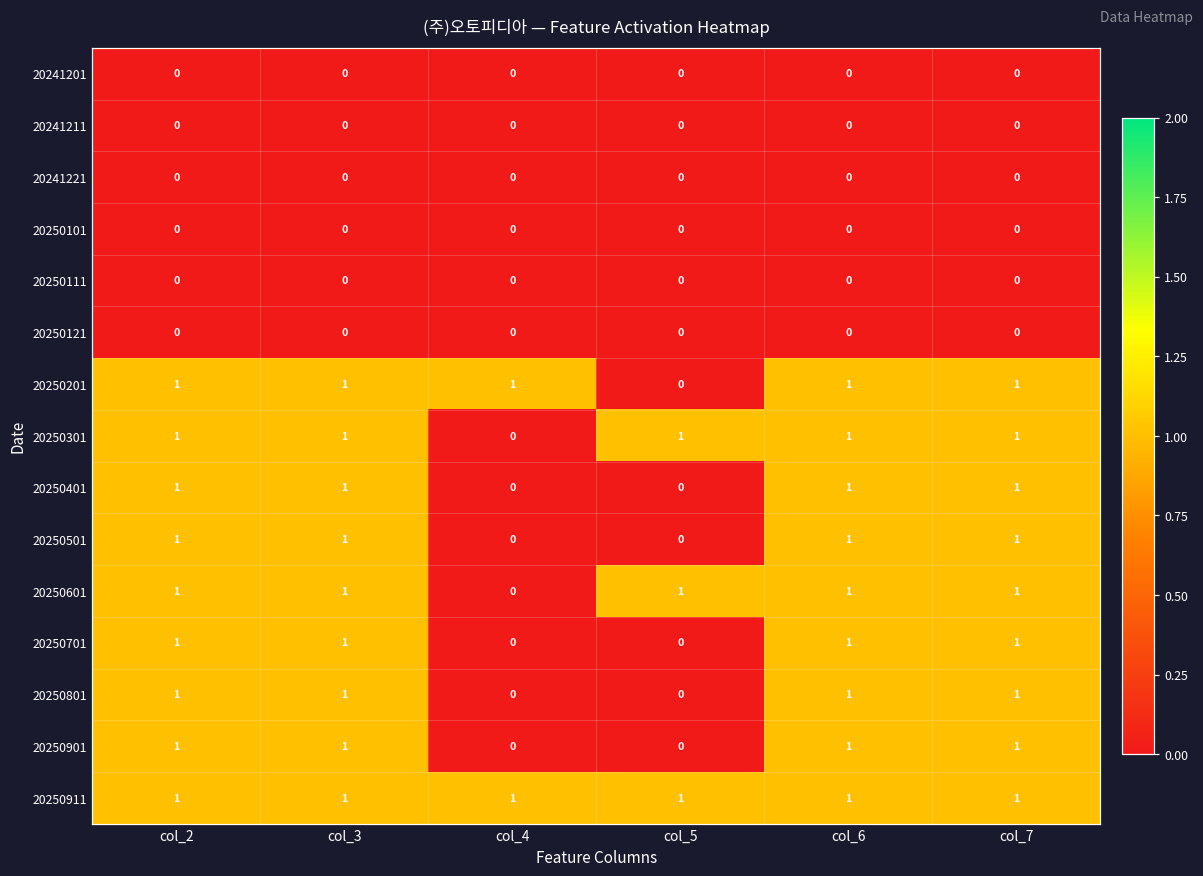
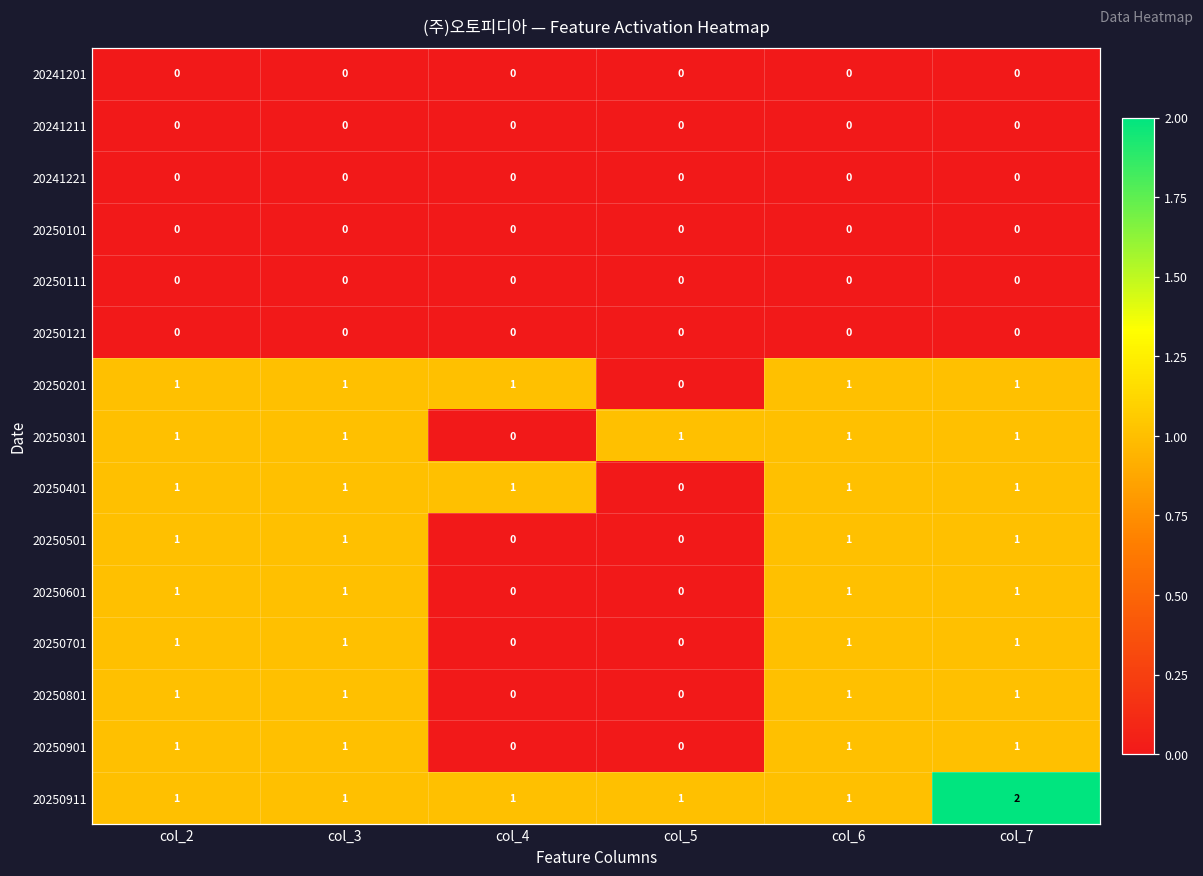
  {
    "20241201": {
      "col_2": 0,
      "col_3": 0,
      "col_4": 0,
      "col_5": 0,
      "col_6": 0,
      "col_7": 0
    },
    "20241211": {
      "col_2": 0,
      "col_3": 0,
      "col_4": 0,
      "col_5": 0,
      "col_6": 0,
      "col_7": 0
    },
    "20241221": {
      "col_2": 0,
      "col_3": 0,
      "col_4": 0,
      "col_5": 0,
      "col_6": 0,
      "col_7": 0
    },
    "20250101": {
      "col_2": 0,
      "col_3": 0,
      "col_4": 0,
      "col_5": 0,
      "col_6": 0,
      "col_7": 0
    },
    "20250111": {
      "col_2": 0,
      "col_3": 0,
      "col_4": 0,
      "col_5": 0,
      "col_6": 0,
      "col_7": 0
    },
    "20250121": {
      "col_2": 0,
      "col_3": 0,
      "col_4": 0,
      "col_5": 0,
      "col_6": 0,
      "col_7": 0
    },
    "20250201": {
      "col_2": 1,
      "col_3": 1,
      "col_4": 1,
      "col_5": 0,
      "col_6": 1,
      "col_7": 1
    },
    "20250301": {
      "col_2": 1,
      "col_3": 1,
      "col_4": 0,
      "col_5": 1,
      "col_6": 1,
      "col_7": 1
    },
    "20250401": {
      "col_2": 1,
      "col_3": 1,
-     "col_4": 0,
+     "col_4": 1,
      "col_5": 0,
      "col_6": 1,
      "col_7": 1
    },
    "20250501": {
      "col_2": 1,
      "col_3": 1,
      "col_4": 0,
      "col_5": 0,
      "col_6": 1,
      "col_7": 1
    },
    "20250601": {
      "col_2": 1,
      "col_3": 1,
      "col_4": 0,
-     "col_5": 1,
+     "col_5": 0,
      "col_6": 1,
      "col_7": 1
    },
    "20250701": {
      "col_2": 1,
      "col_3": 1,
      "col_4": 0,
      "col_5": 0,
      "col_6": 1,
      "col_7": 1
    },
    "20250801": {
      "col_2": 1,
      "col_3": 1,
      "col_4": 0,
      "col_5": 0,
      "col_6": 1,
      "col_7": 1
    },
    "20250901": {
      "col_2": 1,
      "col_3": 1,
      "col_4": 0,
      "col_5": 0,
      "col_6": 1,
      "col_7": 1
    },
    "20250911": {
      "col_2": 1,
      "col_3": 1,
      "col_4": 1,
      "col_5": 1,
      "col_6": 1,
-     "col_7": 1
+     "col_7": 2
    }
  }
